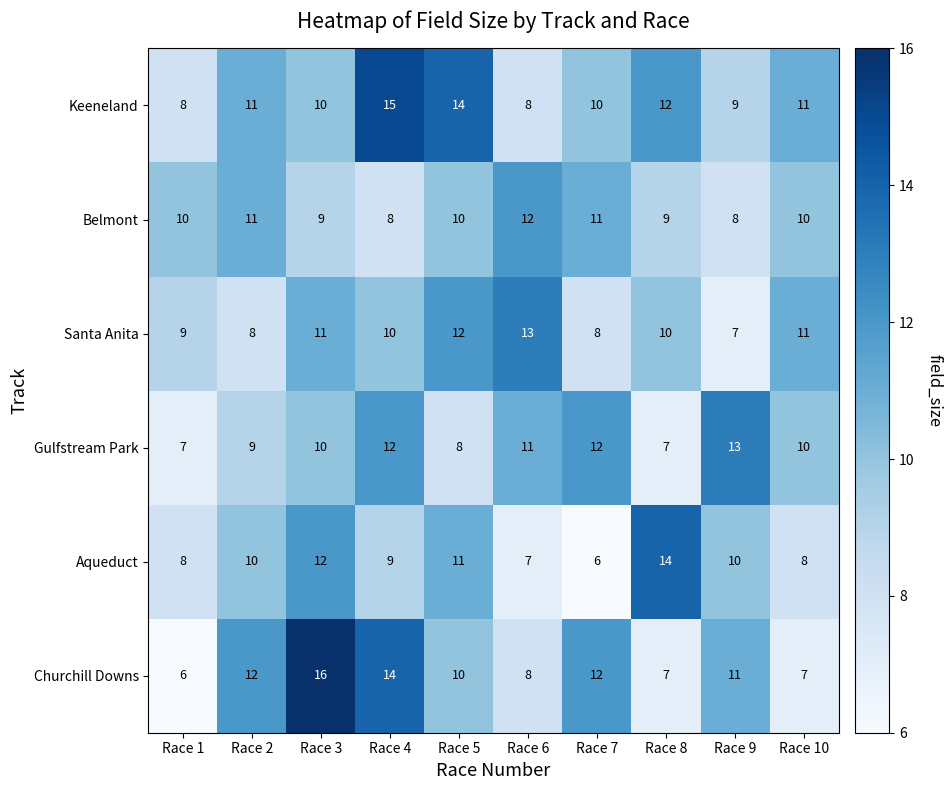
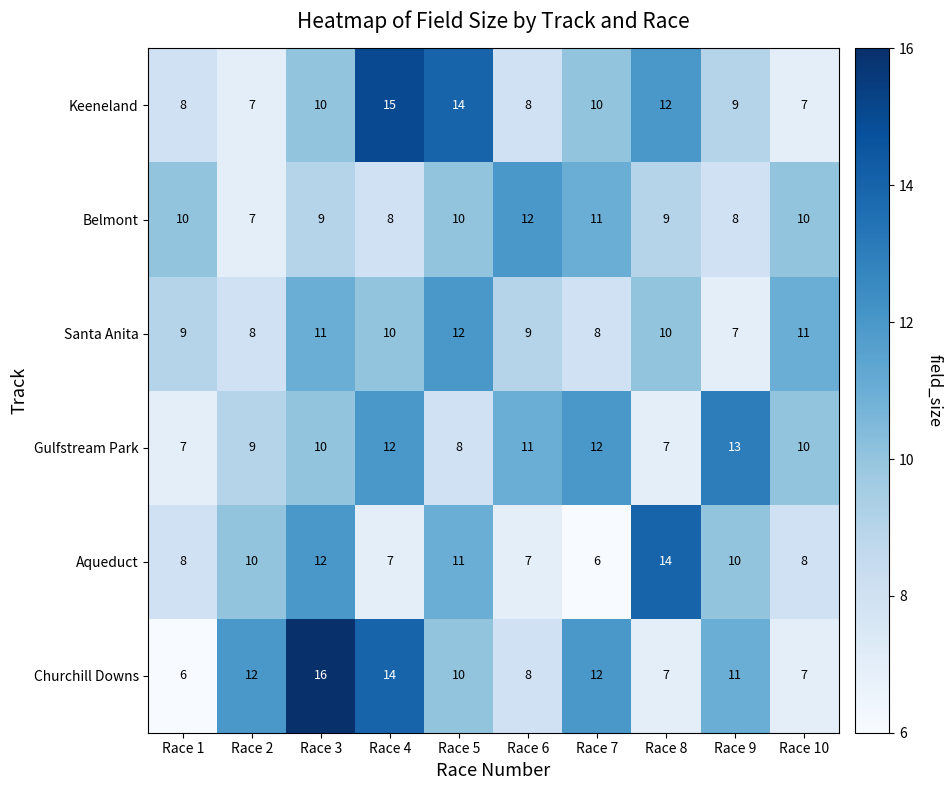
  {
    "Keeneland": {
      "Race 1": 8,
-     "Race 2": 11,
+     "Race 2": 7,
      "Race 3": 10,
      "Race 4": 15,
      "Race 5": 14,
      "Race 6": 8,
      "Race 7": 10,
      "Race 8": 12,
      "Race 9": 9,
-     "Race 10": 11
+     "Race 10": 7
    },
    "Belmont": {
      "Race 1": 10,
-     "Race 2": 11,
+     "Race 2": 7,
      "Race 3": 9,
      "Race 4": 8,
      "Race 5": 10,
      "Race 6": 12,
      "Race 7": 11,
      "Race 8": 9,
      "Race 9": 8,
      "Race 10": 10
    },
    "Santa Anita": {
      "Race 1": 9,
      "Race 2": 8,
      "Race 3": 11,
      "Race 4": 10,
      "Race 5": 12,
-     "Race 6": 13,
+     "Race 6": 9,
      "Race 7": 8,
      "Race 8": 10,
      "Race 9": 7,
      "Race 10": 11
    },
    "Gulfstream Park": {
      "Race 1": 7,
      "Race 2": 9,
      "Race 3": 10,
      "Race 4": 12,
      "Race 5": 8,
      "Race 6": 11,
      "Race 7": 12,
      "Race 8": 7,
      "Race 9": 13,
      "Race 10": 10
    },
    "Aqueduct": {
      "Race 1": 8,
      "Race 2": 10,
      "Race 3": 12,
-     "Race 4": 9,
+     "Race 4": 7,
      "Race 5": 11,
      "Race 6": 7,
      "Race 7": 6,
      "Race 8": 14,
      "Race 9": 10,
      "Race 10": 8
    },
    "Churchill Downs": {
      "Race 1": 6,
      "Race 2": 12,
      "Race 3": 16,
      "Race 4": 14,
      "Race 5": 10,
      "Race 6": 8,
      "Race 7": 12,
      "Race 8": 7,
      "Race 9": 11,
      "Race 10": 7
    }
  }
